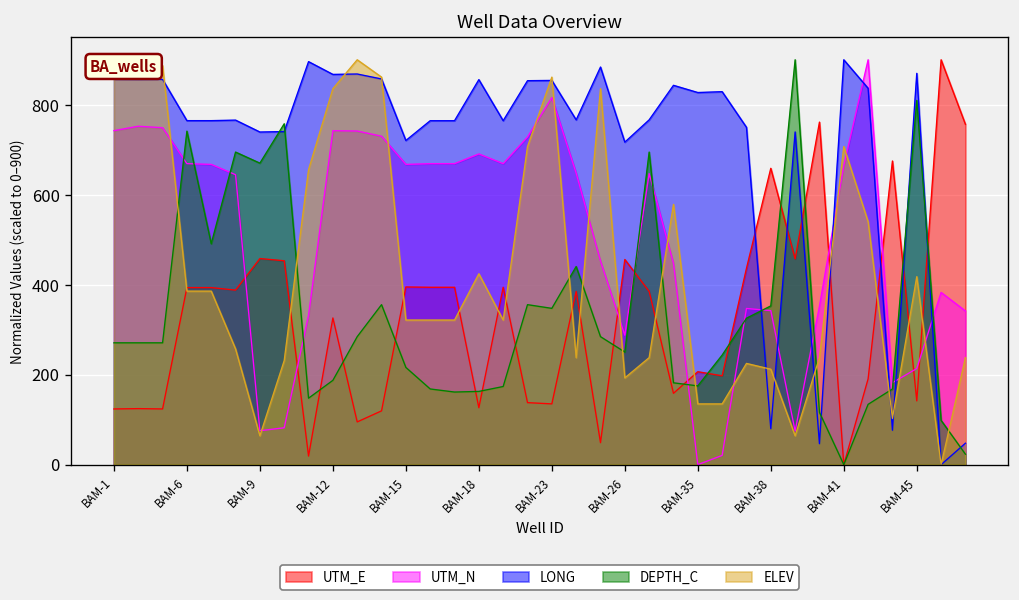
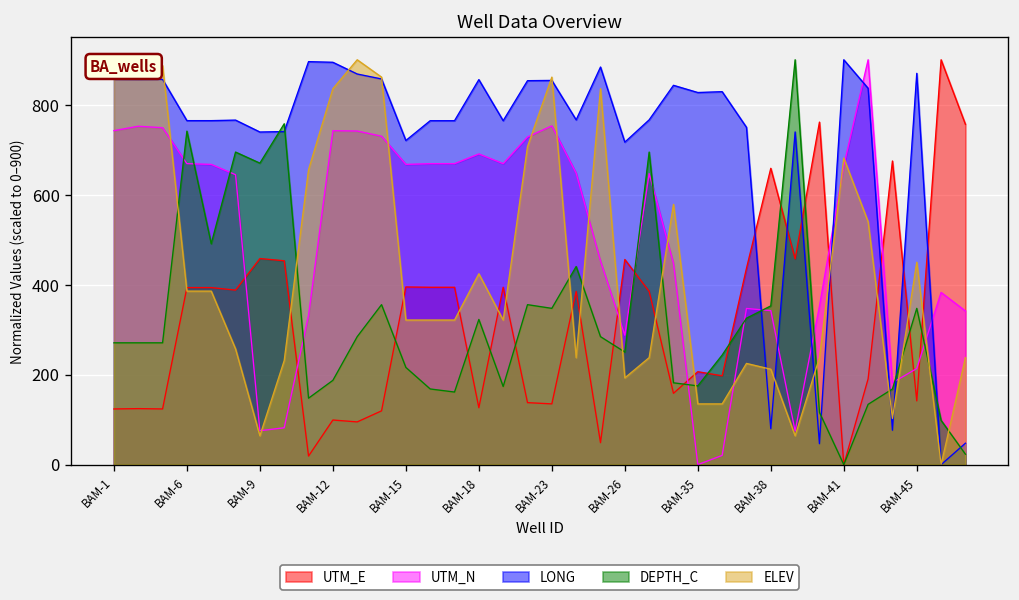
  {
    "UTM_E": {
      "BAM-1": 120,
      "BAM-6": 390,
      "BAM-9": 460,
-     "BAM-12": 330,
+     "BAM-12": 100,
      "BAM-15": 390,
      "BAM-18": 130,
      "BAM-23": 140,
      "BAM-26": 460,
      "BAM-35": 210,
      "BAM-38": 660,
      "BAM-45": 140
    },
    "UTM_N": {
      "BAM-1": 740,
      "BAM-6": 670,
      "BAM-9": 80,
      "BAM-12": 740,
      "BAM-15": 670,
      "BAM-18": 690,
-     "BAM-23": 820,
+     "BAM-23": 750,
      "BAM-26": 290,
      "BAM-35": 0,
      "BAM-38": 340,
      "BAM-41": 660,
      "BAM-45": 210
    },
    "LONG": {
      "BAM-6": 760,
      "BAM-9": 740,
-     "BAM-12": 870,
+     "BAM-12": 890,
      "BAM-15": 720,
      "BAM-18": 860,
      "BAM-23": 850,
      "BAM-26": 720,
      "BAM-35": 830,
      "BAM-38": 80,
      "BAM-41": 900,
      "BAM-45": 870
    },
    "DEPTH_C": {
      "BAM-1": 270,
      "BAM-6": 740,
      "BAM-9": 670,
      "BAM-12": 190,
      "BAM-15": 220,
-     "BAM-18": 160,
+     "BAM-18": 320,
      "BAM-23": 350,
      "BAM-26": 250,
      "BAM-35": 180,
      "BAM-38": 350,
-     "BAM-45": 810
+     "BAM-45": 350
    },
    "ELEV": {
      "BAM-6": 390,
      "BAM-9": 60,
      "BAM-12": 840,
      "BAM-15": 320,
      "BAM-18": 420,
      "BAM-23": 860,
      "BAM-26": 190,
      "BAM-35": 140,
      "BAM-38": 210,
-     "BAM-41": 710,
-     "BAM-45": 420
+     "BAM-41": 680,
+     "BAM-45": 450
    }
  }
